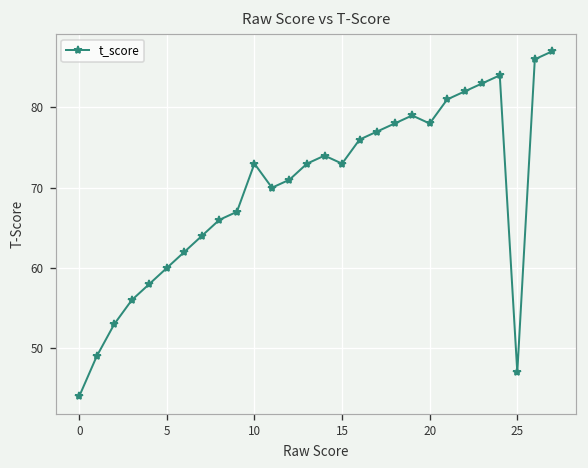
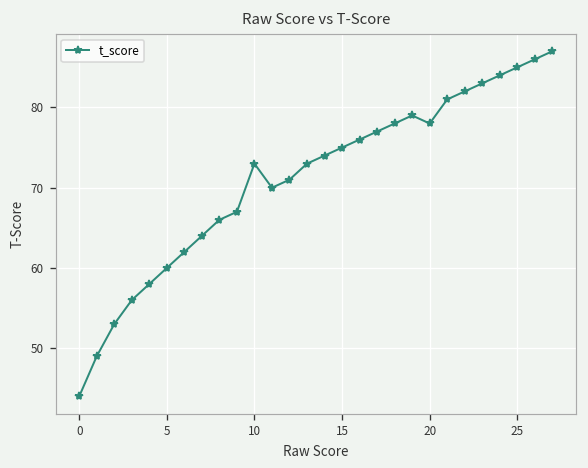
  {
    "0": 44,
    "5": 60,
    "10": 73,
-   "15": 73,
+   "15": 75,
    "20": 78,
-   "25": 47
+   "25": 85
  }
